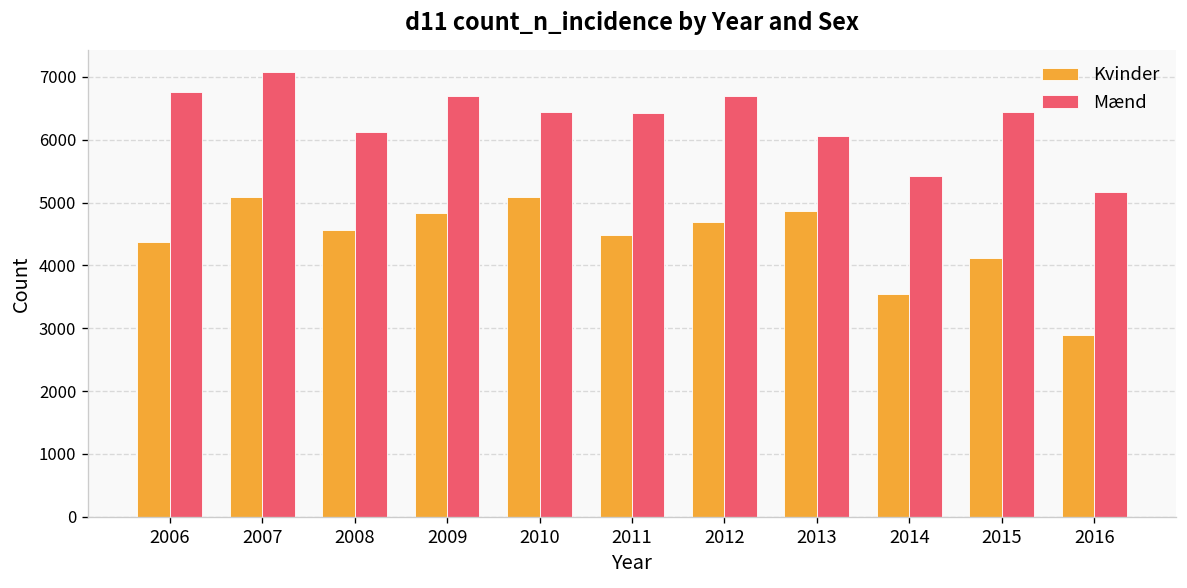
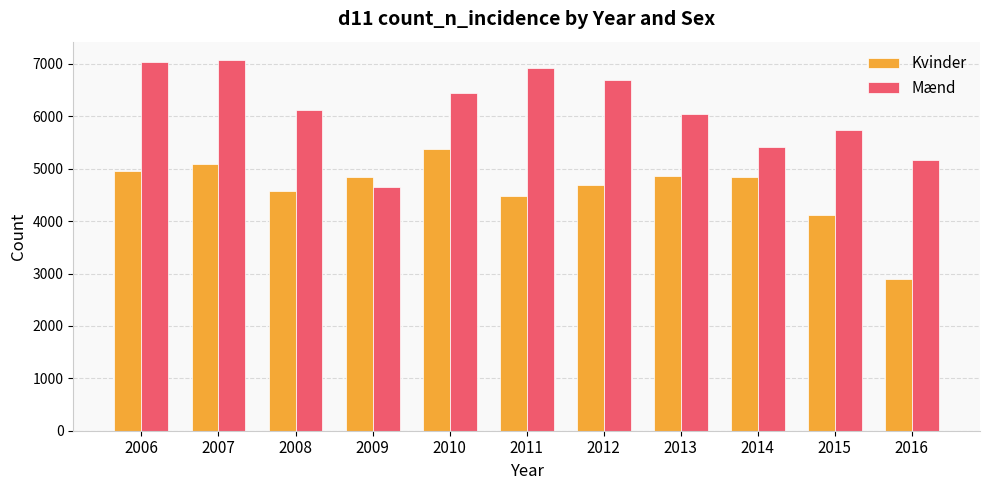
  {
    "Kvinder": {
-     "2006": 4400,
+     "2006": 5000,
      "2007": 5100,
      "2008": 4600,
      "2009": 4800,
-     "2010": 5100,
+     "2010": 5400,
      "2011": 4500,
      "2012": 4700,
      "2013": 4900,
-     "2014": 3600,
+     "2014": 4800,
      "2015": 4100,
      "2016": 2900
    },
    "Mænd": {
-     "2006": 6800,
+     "2006": 7000,
      "2007": 7100,
      "2008": 6100,
-     "2009": 6700,
+     "2009": 4700,
      "2010": 6400,
-     "2011": 6400,
+     "2011": 6900,
      "2012": 6700,
      "2013": 6100,
      "2014": 5400,
-     "2015": 6400,
+     "2015": 5700,
      "2016": 5200
    }
  }
